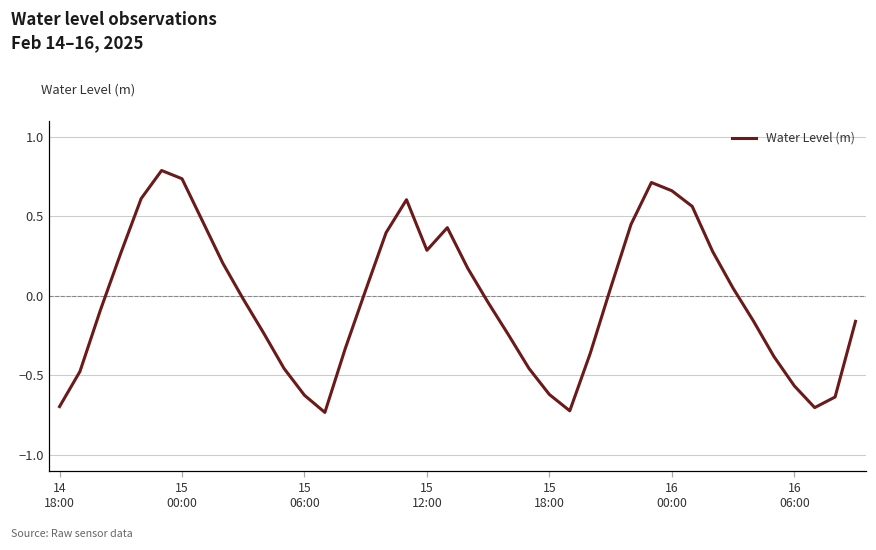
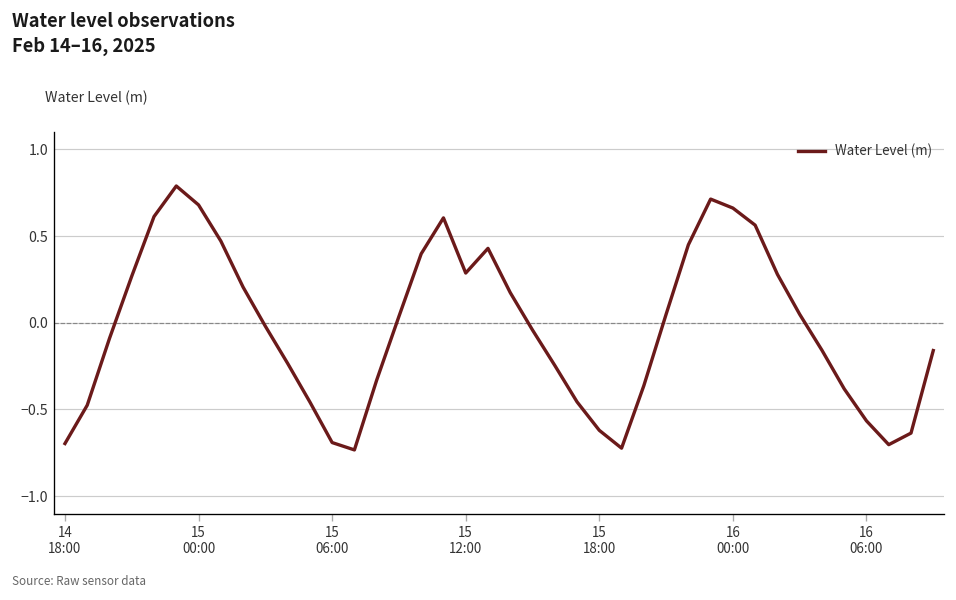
  {
    "14 18:00": -0.70,
-   "15 00:00": 0.74,
-   "15 06:00": -0.62,
+   "15 00:00": 0.68,
+   "15 06:00": -0.69,
    "15 12:00": 0.29,
    "15 18:00": -0.62,
    "16 00:00": 0.66,
    "16 06:00": -0.57
  }
